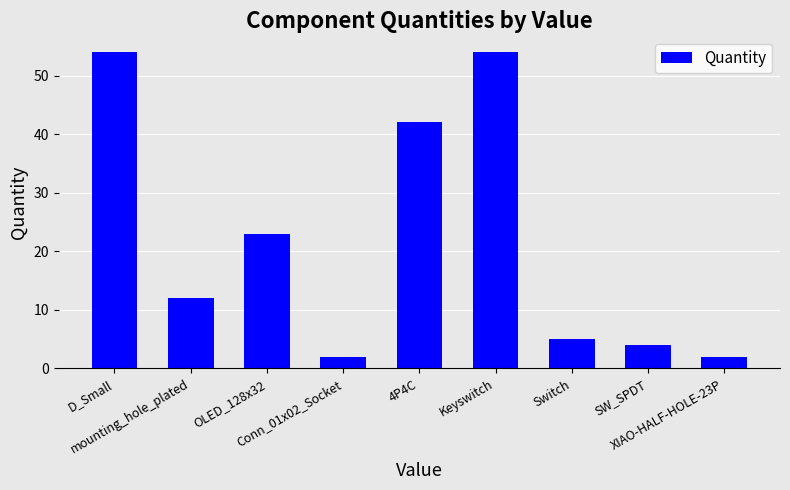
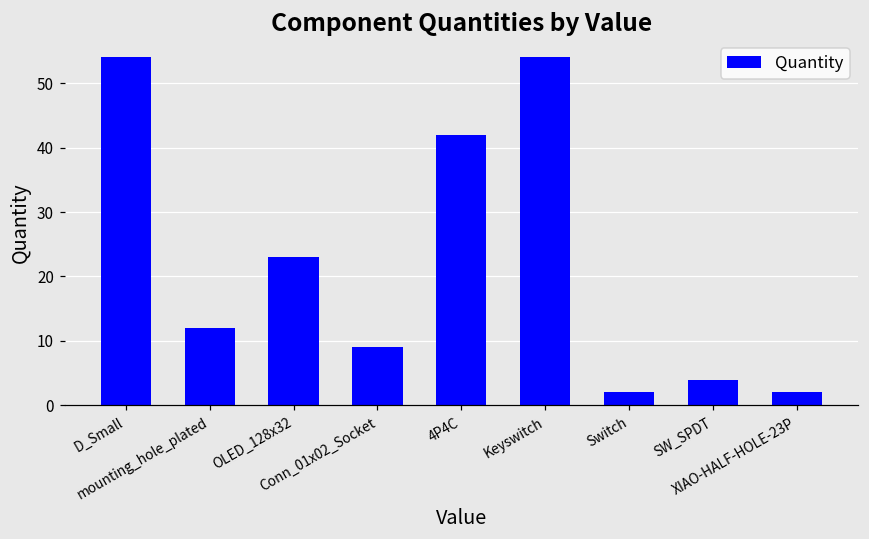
  {
    "D_Small": 54,
    "mounting_hole_plated": 12,
    "OLED_128x32": 23,
-   "Conn_01x02_Socket": 2,
+   "Conn_01x02_Socket": 9,
    "4P4C": 42,
    "Keyswitch": 54,
-   "Switch": 5,
+   "Switch": 2,
    "SW_SPDT": 4,
    "XIAO-HALF-HOLE-23P": 2
  }
